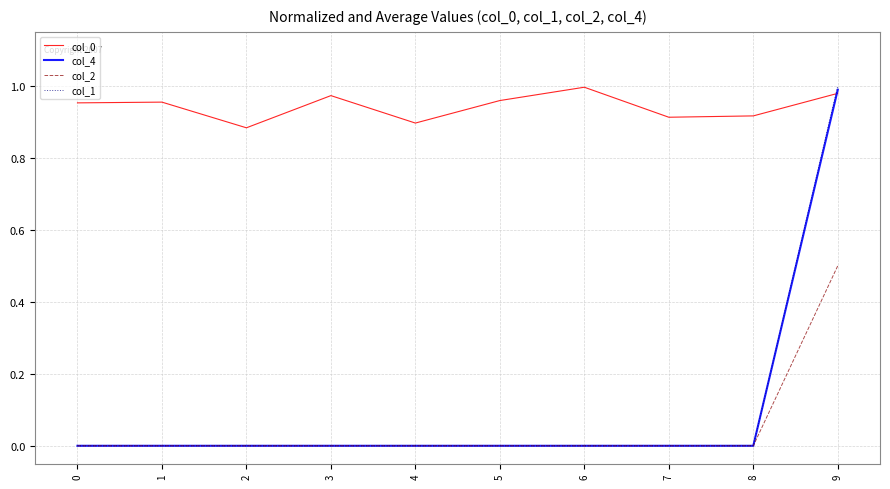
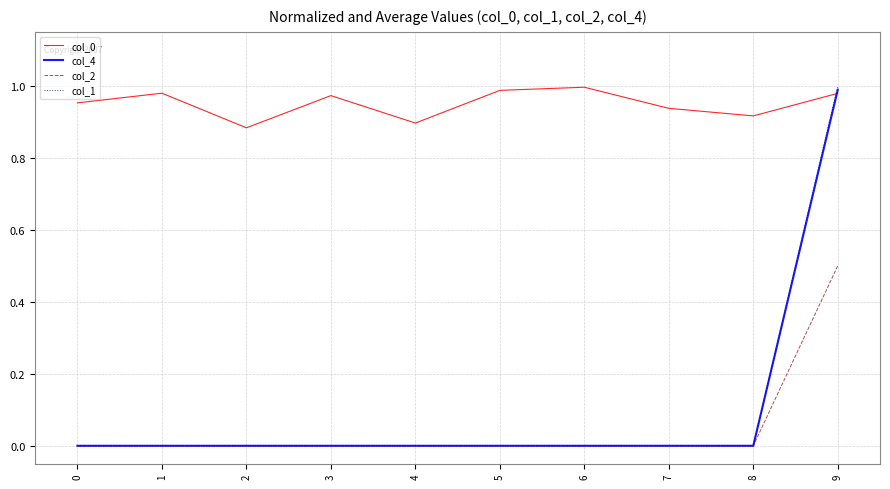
  {
    "col_0": {
      "0": 0.95,
-     "1": 0.95,
+     "1": 0.98,
      "2": 0.88,
      "3": 0.97,
      "4": 0.90,
-     "5": 0.96,
+     "5": 0.99,
      "6": 1.00,
-     "7": 0.91,
+     "7": 0.94,
      "8": 0.92,
      "9": 0.98
    },
    "col_4": {
      "9": 0.99
    },
    "col_2": {
      "9": 0.50
    },
    "col_1": {
      "9": 1.00
    }
  }
